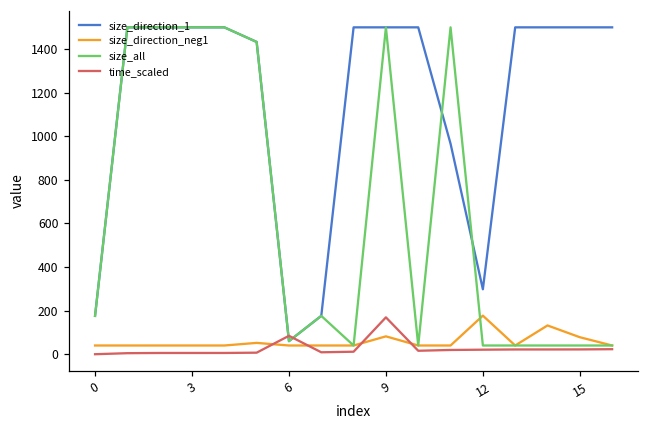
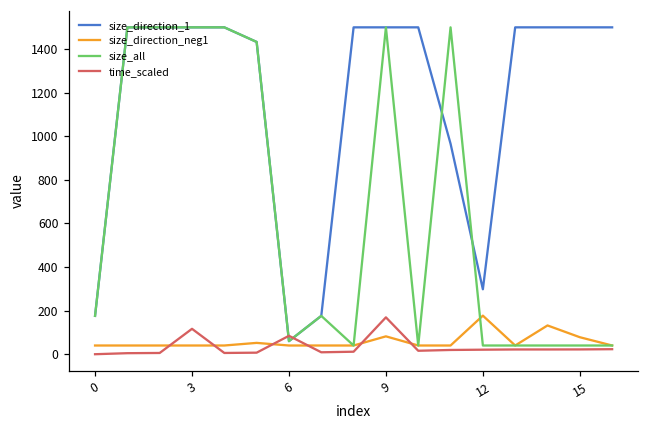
  {
    "size_direction_1": {
      "12": 300,
      "15": 1500
    },
    "size_direction_neg1": {
      "0": 40,
      "3": 40,
      "6": 40,
      "9": 80,
      "12": 180,
      "15": 80
    },
    "size_all": {
      "12": 40,
      "15": 40
    },
    "time_scaled": {
      "0": 0,
-     "3": 10,
+     "3": 120,
      "6": 80,
      "9": 170,
      "12": 20,
      "15": 20
    }
  }
